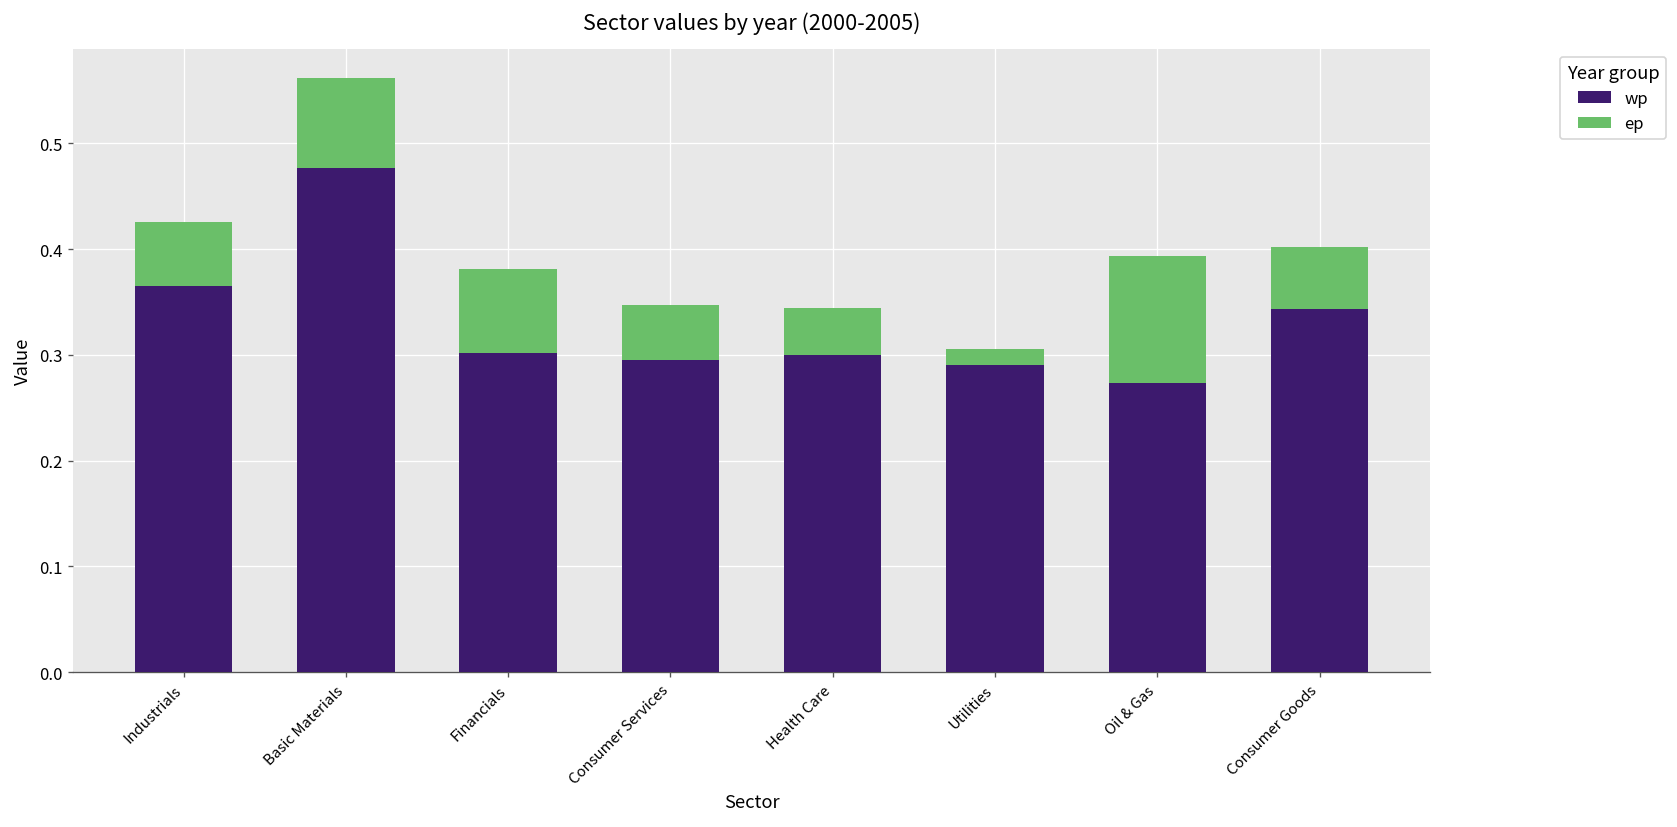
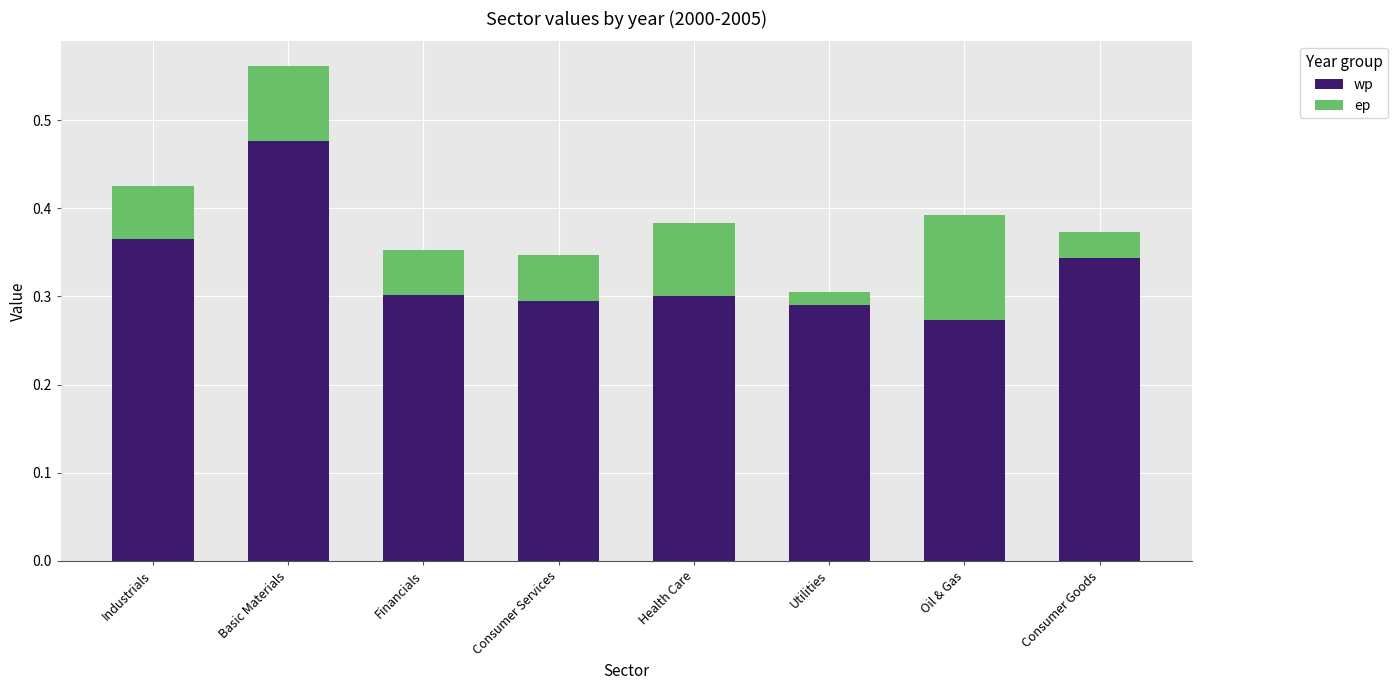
  {
    "wp": {
      "Industrials": 0.37,
      "Basic Materials": 0.48,
      "Financials": 0.30,
      "Consumer Services": 0.29,
      "Health Care": 0.30,
      "Utilities": 0.29,
      "Oil & Gas": 0.27,
      "Consumer Goods": 0.34
    },
    "ep": {
      "Industrials": 0.06,
      "Basic Materials": 0.09,
-     "Financials": 0.08,
+     "Financials": 0.05,
      "Consumer Services": 0.05,
-     "Health Care": 0.04,
+     "Health Care": 0.08,
      "Utilities": 0.01,
      "Oil & Gas": 0.12,
-     "Consumer Goods": 0.06
+     "Consumer Goods": 0.03
    }
  }
